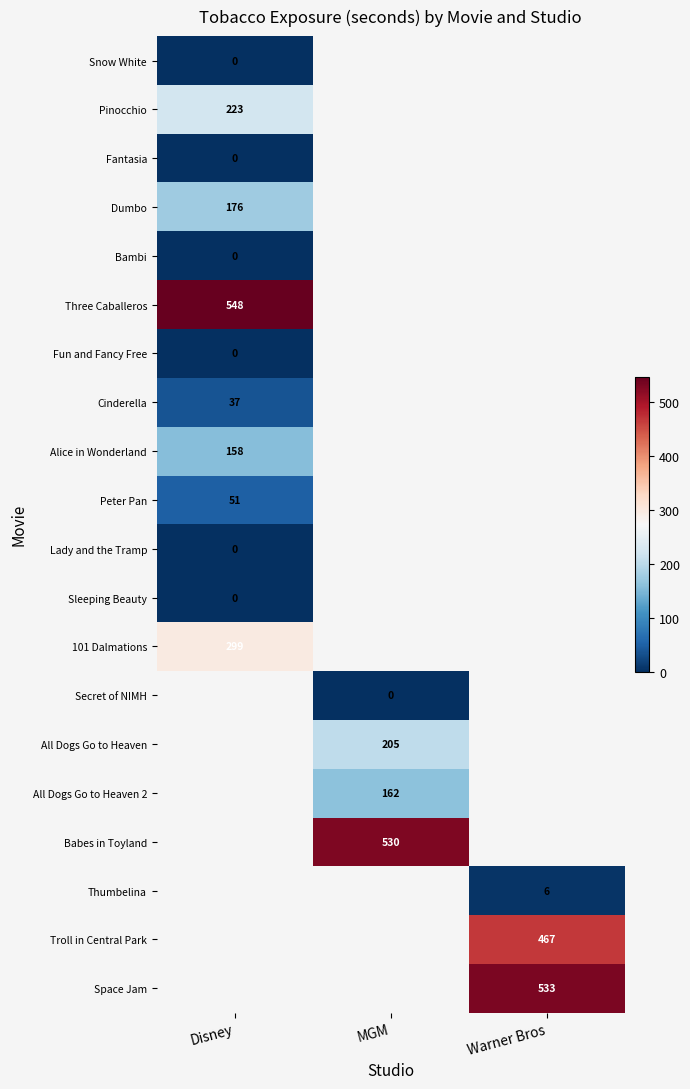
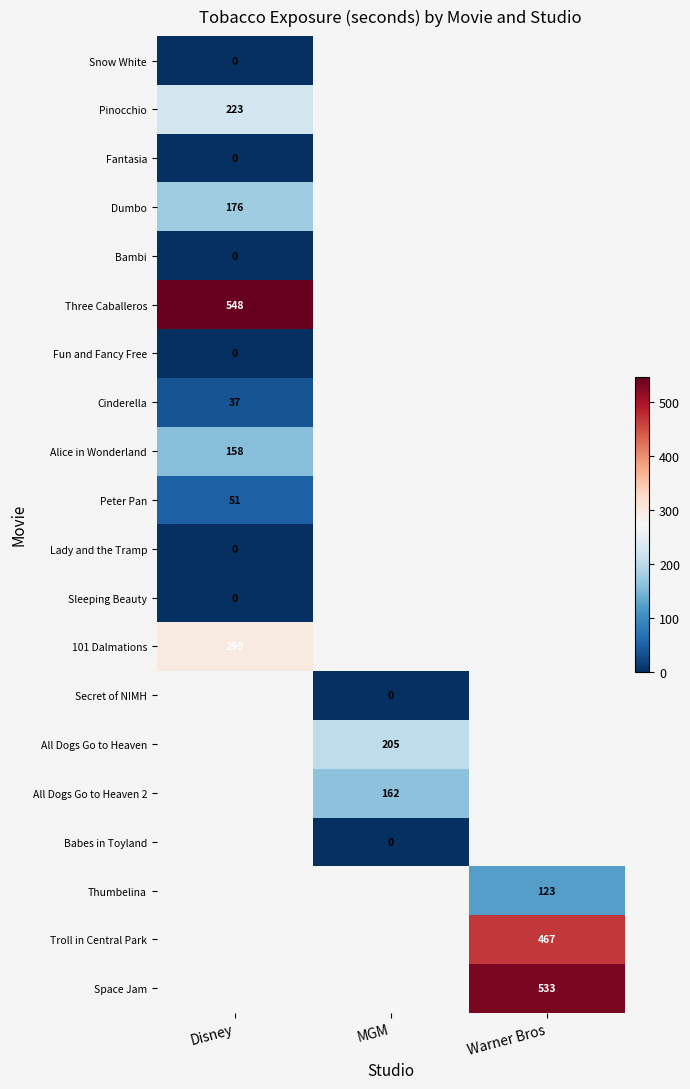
  {
    "Snow White": {
      "Disney": 0
    },
    "Pinocchio": {
      "Disney": 223
    },
    "Fantasia": {
      "Disney": 0
    },
    "Dumbo": {
      "Disney": 176
    },
    "Bambi": {
      "Disney": 0
    },
    "Three Caballeros": {
      "Disney": 548
    },
    "Fun and Fancy Free": {
      "Disney": 0
    },
    "Cinderella": {
      "Disney": 37
    },
    "Alice in Wonderland": {
      "Disney": 158
    },
    "Peter Pan": {
      "Disney": 51
    },
    "Lady and the Tramp": {
      "Disney": 0
    },
    "Sleeping Beauty": {
      "Disney": 0
    },
    "Secret of NIMH": {
      "MGM": 0
    },
    "All Dogs Go to Heaven": {
      "MGM": 205
    },
    "All Dogs Go to Heaven 2": {
      "MGM": 162
    },
    "Babes in Toyland": {
-     "MGM": 530
+     "MGM": 0
    },
    "Thumbelina": {
-     "Warner Bros": 6
+     "Warner Bros": 123
    },
    "Troll in Central Park": {
      "Warner Bros": 467
    },
    "Space Jam": {
      "Warner Bros": 533
    }
  }
